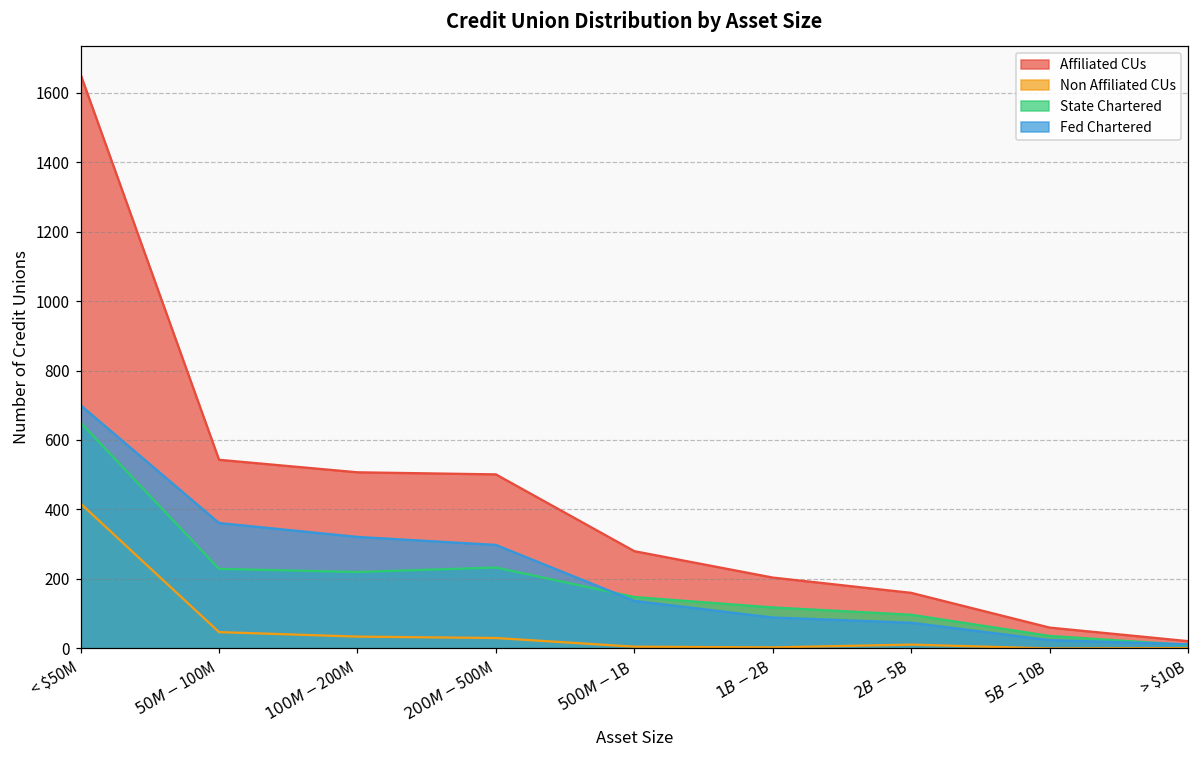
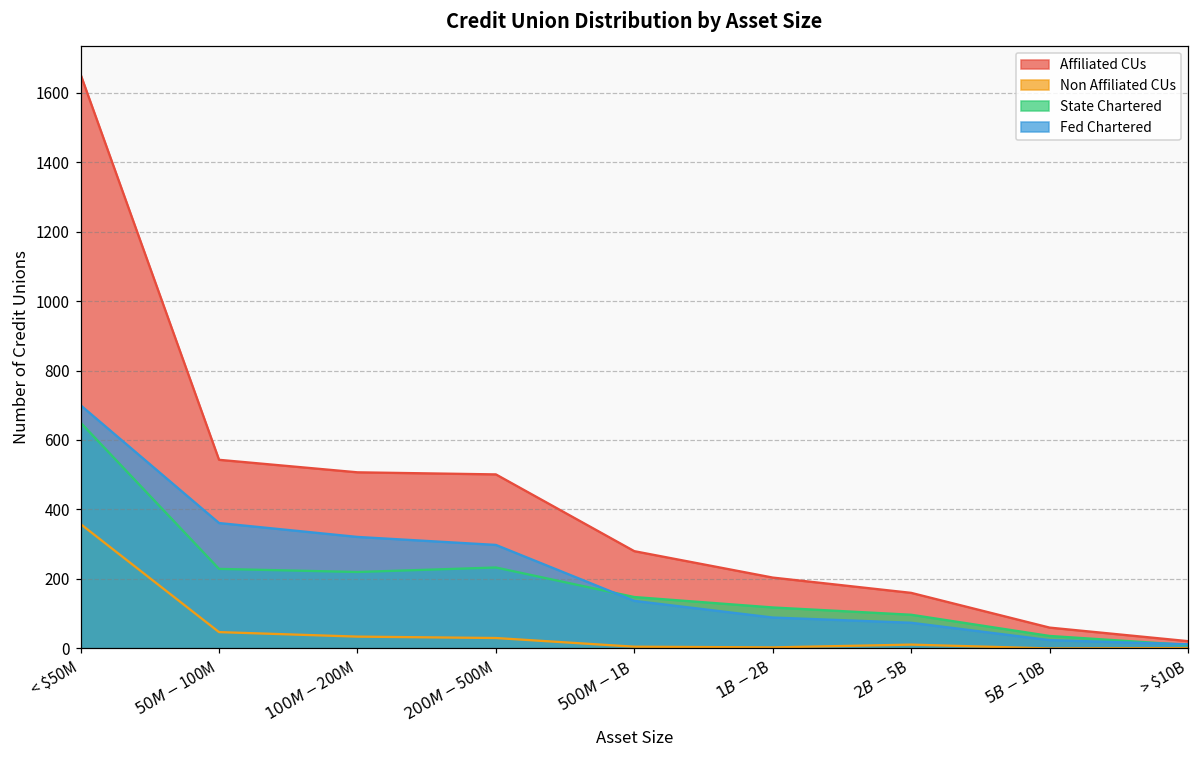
  {
    "Affiliated CUs": {
      "< $50M": 1650,
      "> $10B": 20
    },
    "Non Affiliated CUs": {
-     "< $50M": 420,
+     "< $50M": 360,
      "> $10B": 0
    },
    "State Chartered": {
      "< $50M": 650
    },
    "Fed Chartered": {
      "< $50M": 700
    }
  }
